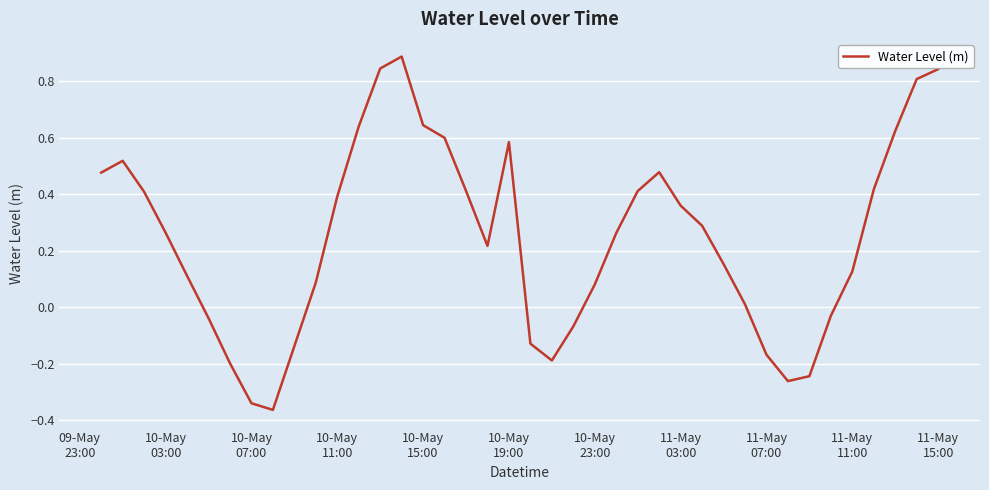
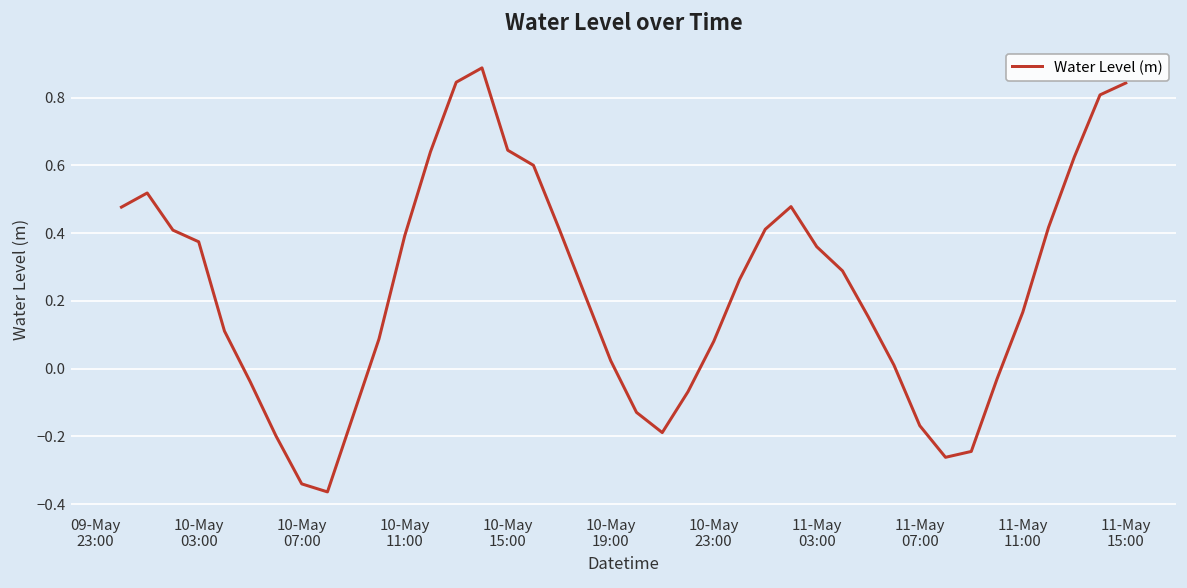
  {
-   "10-May 03:00": 0.26,
+   "10-May 03:00": 0.37,
    "10-May 07:00": -0.34,
    "10-May 11:00": 0.39,
    "10-May 15:00": 0.65,
-   "10-May 19:00": 0.58,
+   "10-May 19:00": 0.02,
    "10-May 23:00": 0.08,
    "11-May 03:00": 0.36,
    "11-May 07:00": -0.17,
-   "11-May 11:00": 0.13,
+   "11-May 11:00": 0.17,
    "11-May 15:00": 0.84
  }
